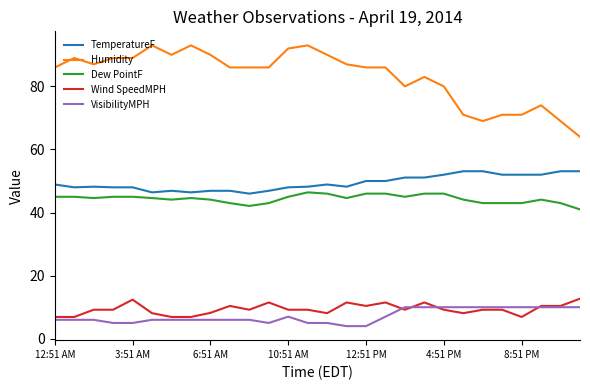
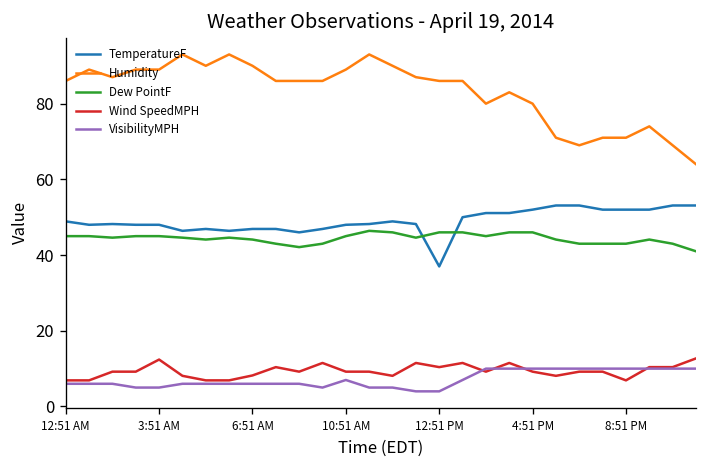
  {
    "TemperatureF": {
      "12:51 AM": 49,
      "3:51 AM": 48,
      "6:51 AM": 47,
      "10:51 AM": 48,
-     "12:51 PM": 50,
+     "12:51 PM": 37,
      "4:51 PM": 52,
      "8:51 PM": 52
    },
    "Humidity": {
      "12:51 AM": 86,
      "3:51 AM": 89,
      "6:51 AM": 90,
-     "10:51 AM": 92,
+     "10:51 AM": 89,
      "12:51 PM": 86,
      "4:51 PM": 80,
      "8:51 PM": 71
    },
    "Dew PointF": {
      "12:51 AM": 45,
      "3:51 AM": 45,
      "6:51 AM": 44,
      "10:51 AM": 45,
      "12:51 PM": 46,
      "4:51 PM": 46,
      "8:51 PM": 43
    },
    "Wind SpeedMPH": {
      "12:51 AM": 7,
      "3:51 AM": 12,
      "6:51 AM": 8,
      "10:51 AM": 9,
      "12:51 PM": 10,
      "8:51 PM": 7
    },
    "VisibilityMPH": {
      "12:51 AM": 6,
      "3:51 AM": 5,
      "6:51 AM": 6,
      "10:51 AM": 7,
      "12:51 PM": 4,
      "8:51 PM": 10
    }
  }
